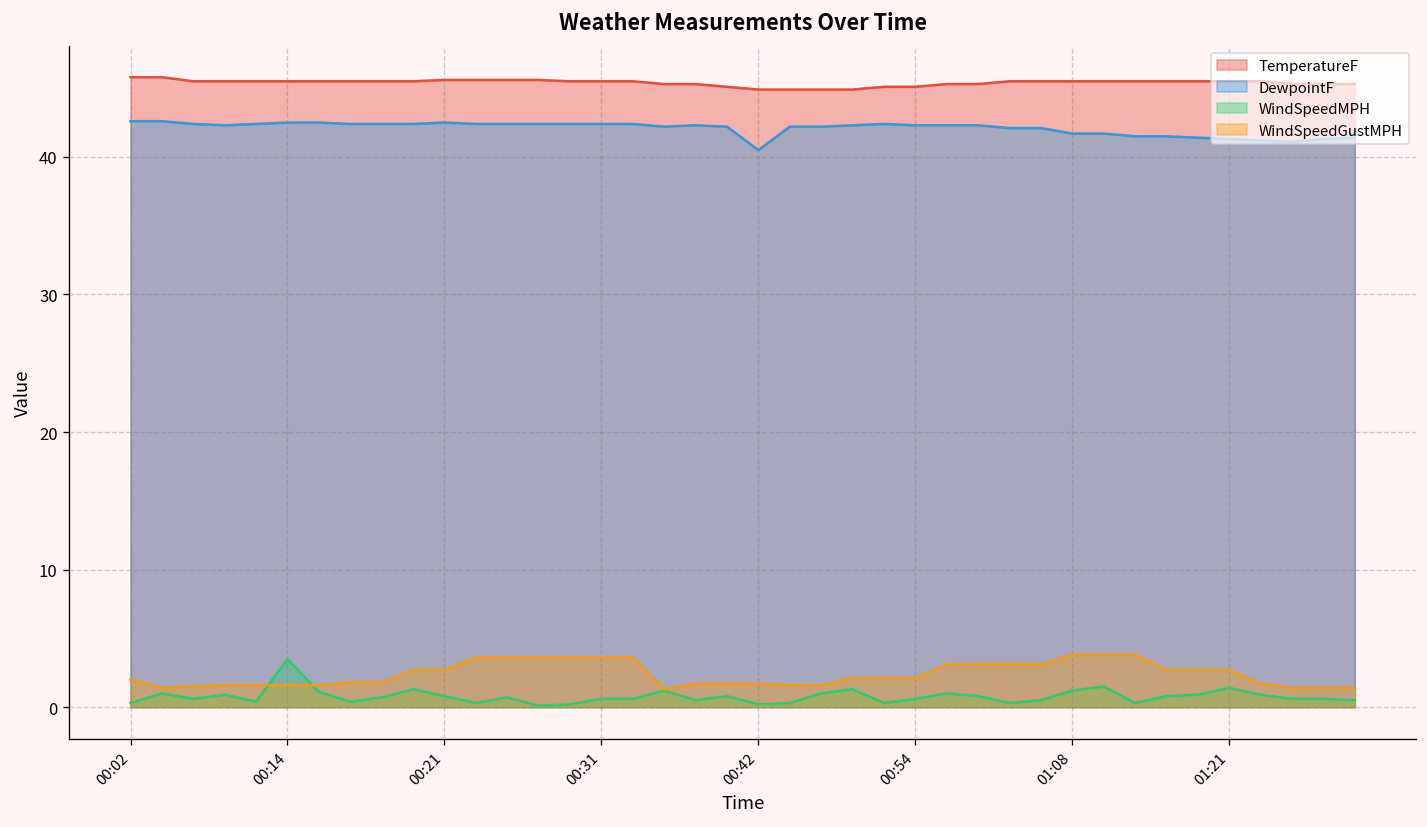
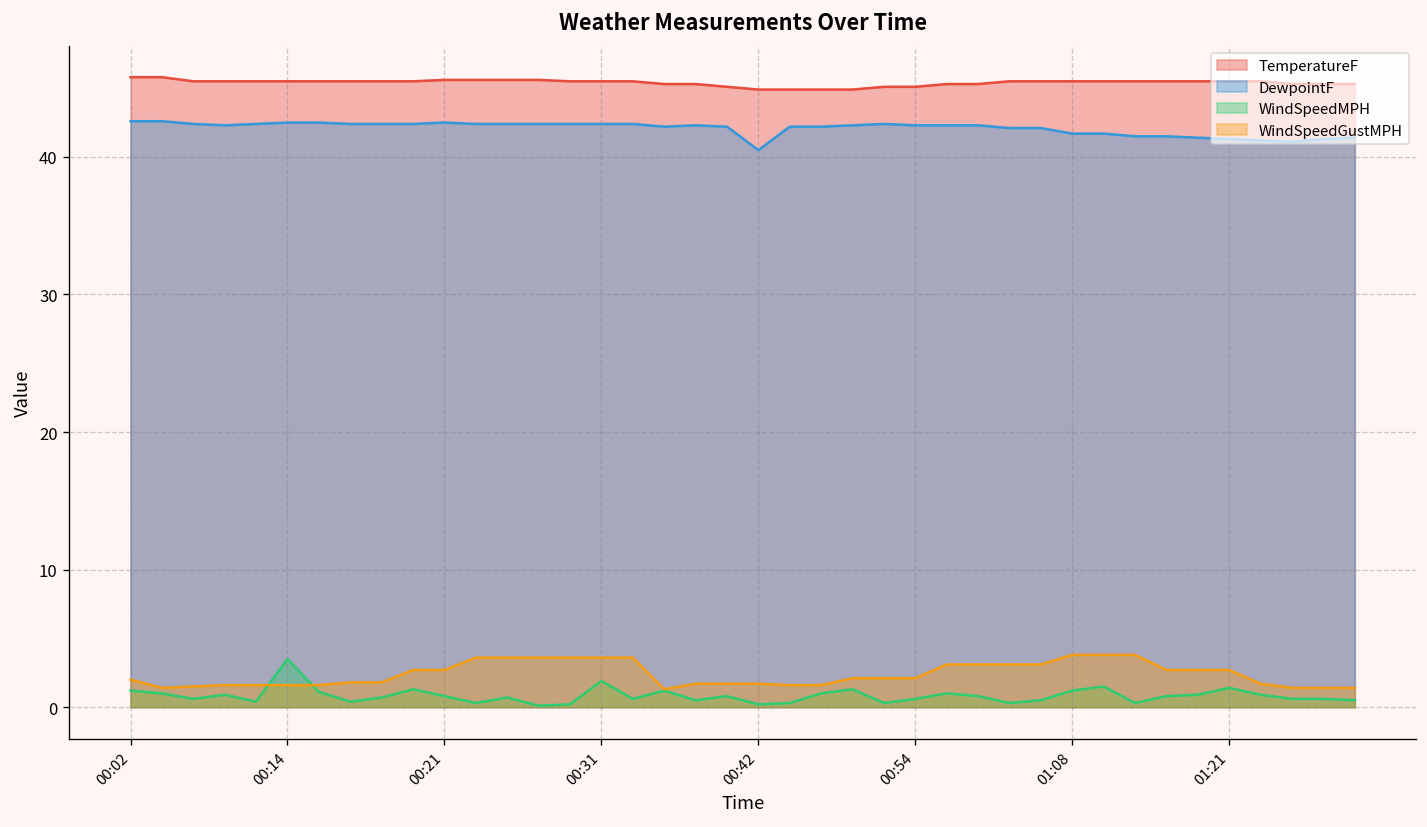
  {
    "DewpointF": {
      "00:02": 42.6,
      "00:14": 42.5,
      "00:21": 42.5,
      "00:31": 42.4,
      "00:42": 40.5,
      "00:54": 42.3,
      "01:08": 41.7
    },
    "WindSpeedMPH": {
-     "00:02": 0.3,
+     "00:02": 1.2,
      "00:14": 3.5,
      "00:21": 0.8,
-     "00:31": 0.6,
+     "00:31": 1.9,
      "00:42": 0.2,
      "00:54": 0.6,
      "01:08": 1.2,
      "01:21": 1.4
    }
  }
